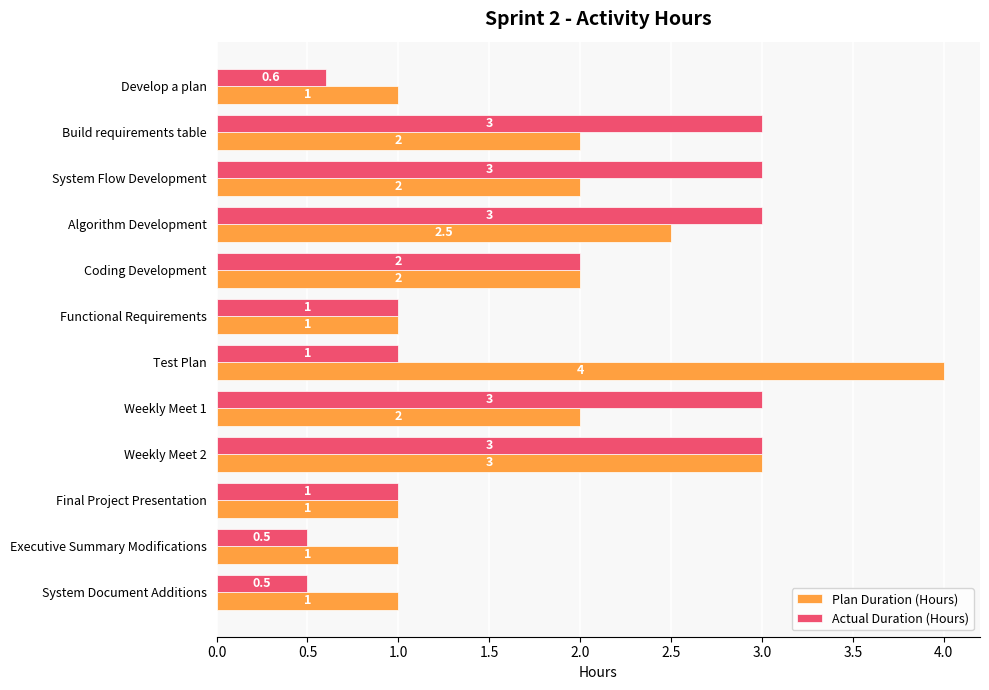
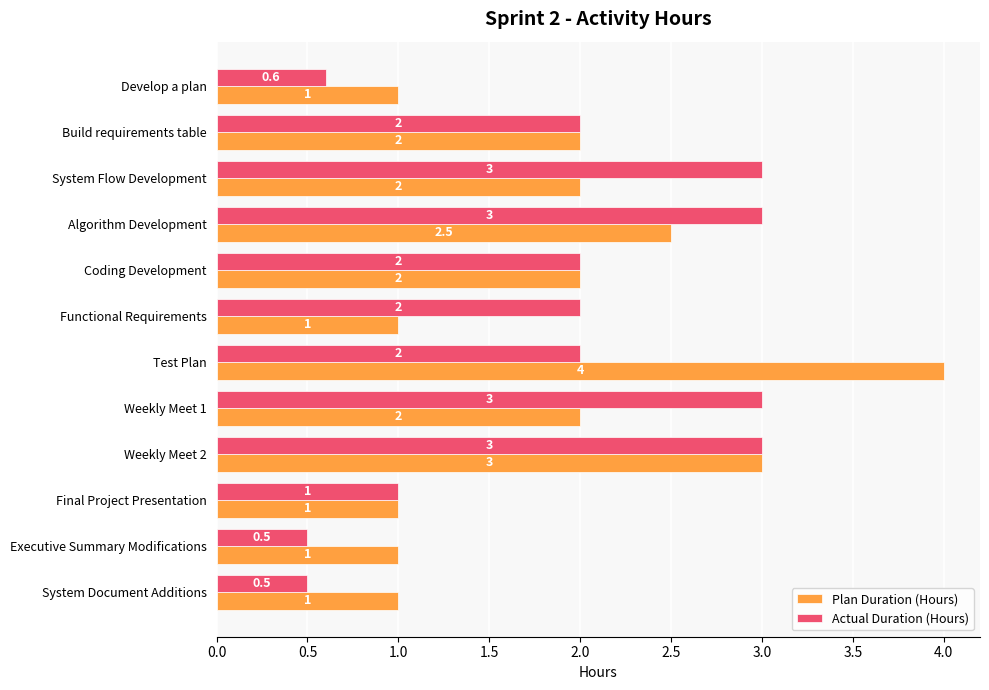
  {
    "Plan Duration (Hours)": {
      "Develop a plan": 1,
      "Build requirements table": 2,
      "System Flow Development": 2,
      "Algorithm Development": 2.5,
      "Coding Development": 2,
      "Functional Requirements": 1,
      "Test Plan": 4,
      "Weekly Meet 1": 2,
      "Weekly Meet 2": 3,
      "Final Project Presentation": 1,
      "Executive Summary Modifications": 1,
      "System Document Additions": 1
    },
    "Actual Duration (Hours)": {
      "Develop a plan": 0.6,
-     "Build requirements table": 3,
+     "Build requirements table": 2,
      "System Flow Development": 3,
      "Algorithm Development": 3,
      "Coding Development": 2,
-     "Functional Requirements": 1,
-     "Test Plan": 1,
+     "Functional Requirements": 2,
+     "Test Plan": 2,
      "Weekly Meet 1": 3,
      "Weekly Meet 2": 3,
      "Final Project Presentation": 1,
      "Executive Summary Modifications": 0.5,
      "System Document Additions": 0.5
    }
  }
